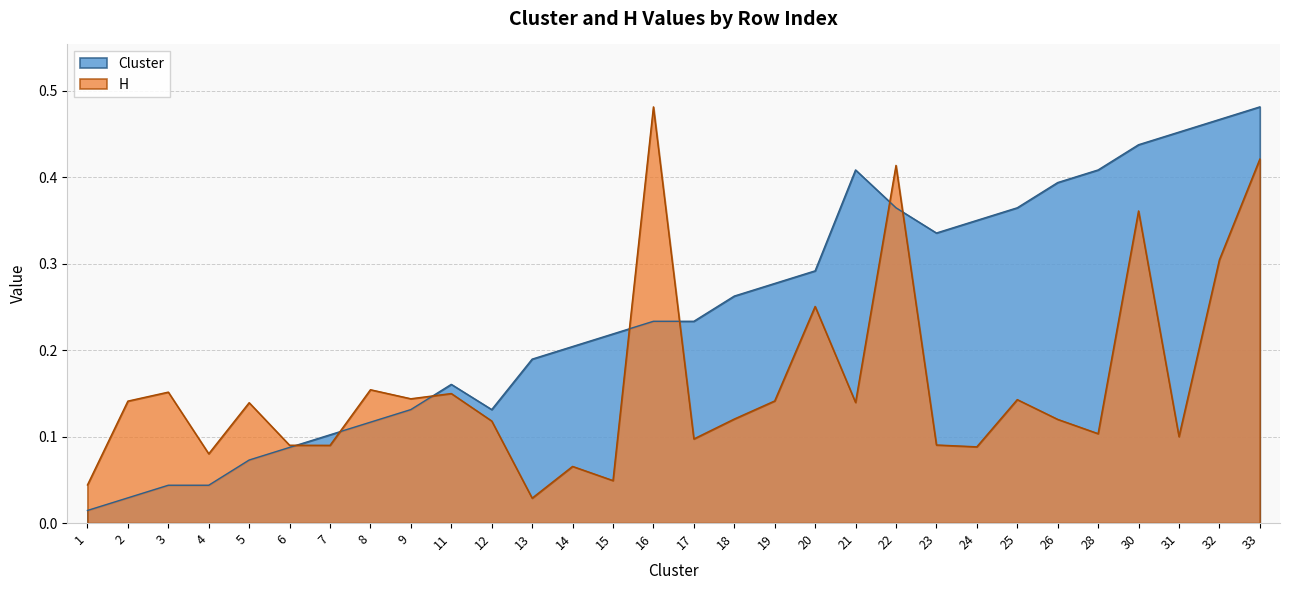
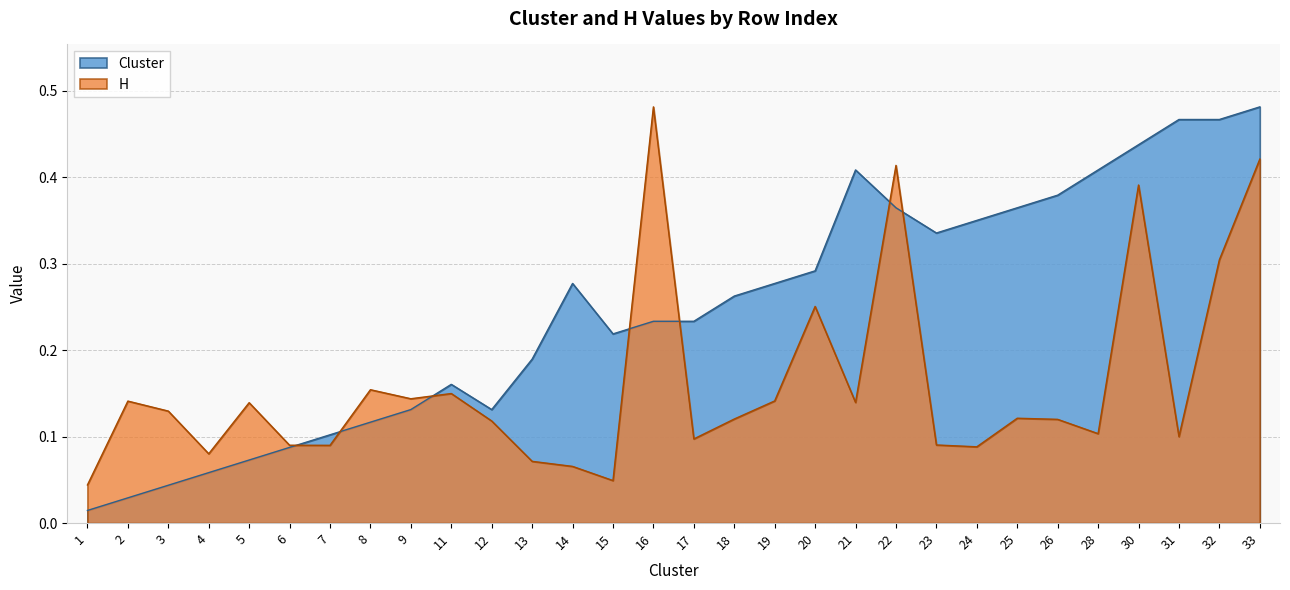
  {
    "Cluster": {
      "1": 0.01,
      "2": 0.03,
      "3": 0.04,
-     "4": 0.04,
+     "4": 0.06,
      "5": 0.07,
      "7": 0.10,
      "8": 0.12,
      "9": 0.13,
      "11": 0.16,
      "12": 0.13,
      "13": 0.19,
-     "14": 0.20,
+     "14": 0.28,
      "15": 0.22,
      "16": 0.23,
      "17": 0.23,
      "18": 0.26,
      "19": 0.28,
      "20": 0.29,
      "21": 0.41,
      "22": 0.36,
      "23": 0.34,
      "24": 0.35,
      "25": 0.36,
-     "26": 0.39,
+     "26": 0.38,
      "28": 0.41,
      "30": 0.44,
-     "31": 0.45,
+     "31": 0.47,
      "32": 0.47,
      "33": 0.48
    },
    "H": {
      "1": 0.04,
      "2": 0.14,
-     "3": 0.15,
+     "3": 0.13,
      "4": 0.08,
      "5": 0.14,
      "7": 0.09,
      "8": 0.15,
      "9": 0.14,
      "11": 0.15,
      "12": 0.12,
-     "13": 0.03,
+     "13": 0.07,
      "14": 0.07,
      "15": 0.05,
      "16": 0.48,
      "17": 0.10,
      "18": 0.12,
      "19": 0.14,
      "20": 0.25,
      "21": 0.14,
      "22": 0.41,
      "23": 0.09,
      "24": 0.09,
-     "25": 0.14,
+     "25": 0.12,
      "26": 0.12,
      "28": 0.10,
-     "30": 0.36,
+     "30": 0.39,
      "31": 0.10,
      "32": 0.30,
      "33": 0.42
    }
  }
